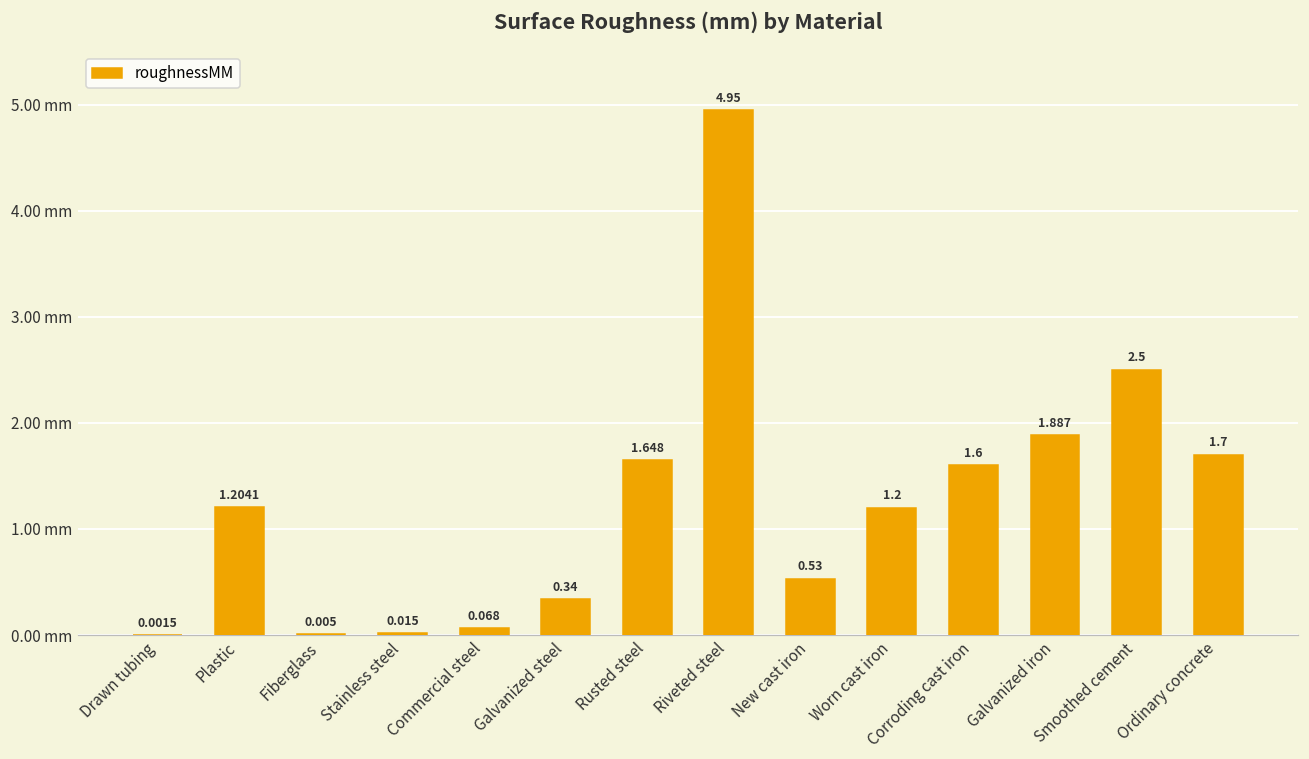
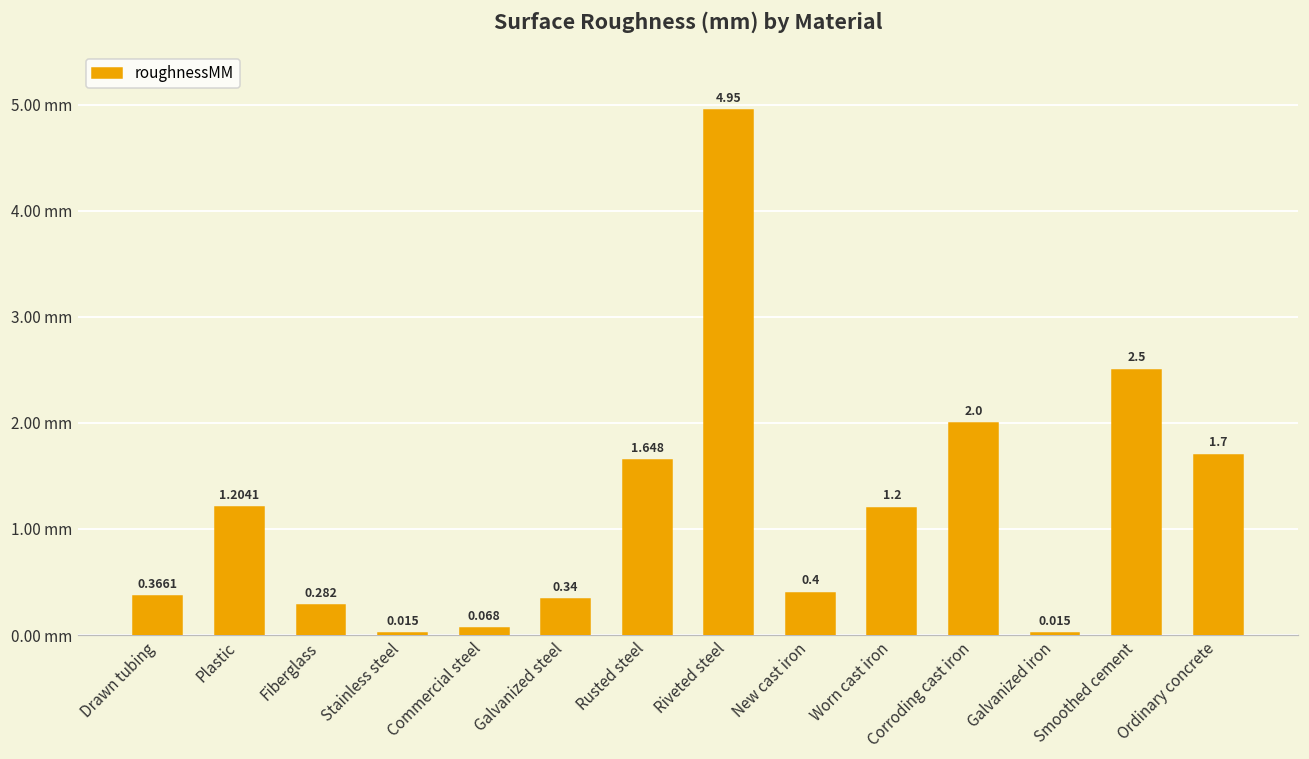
  {
-   "Drawn tubing": 0.0015,
+   "Drawn tubing": 0.3661,
    "Plastic": 1.2041,
-   "Fiberglass": 0.005,
+   "Fiberglass": 0.282,
    "Stainless steel": 0.015,
    "Commercial steel": 0.068,
    "Galvanized steel": 0.34,
    "Rusted steel": 1.648,
    "Riveted steel": 4.95,
-   "New cast iron": 0.53,
+   "New cast iron": 0.4,
    "Worn cast iron": 1.2,
-   "Corroding cast iron": 1.6,
-   "Galvanized iron": 1.887,
+   "Corroding cast iron": 2.0,
+   "Galvanized iron": 0.015,
    "Smoothed cement": 2.5,
    "Ordinary concrete": 1.7
  }
